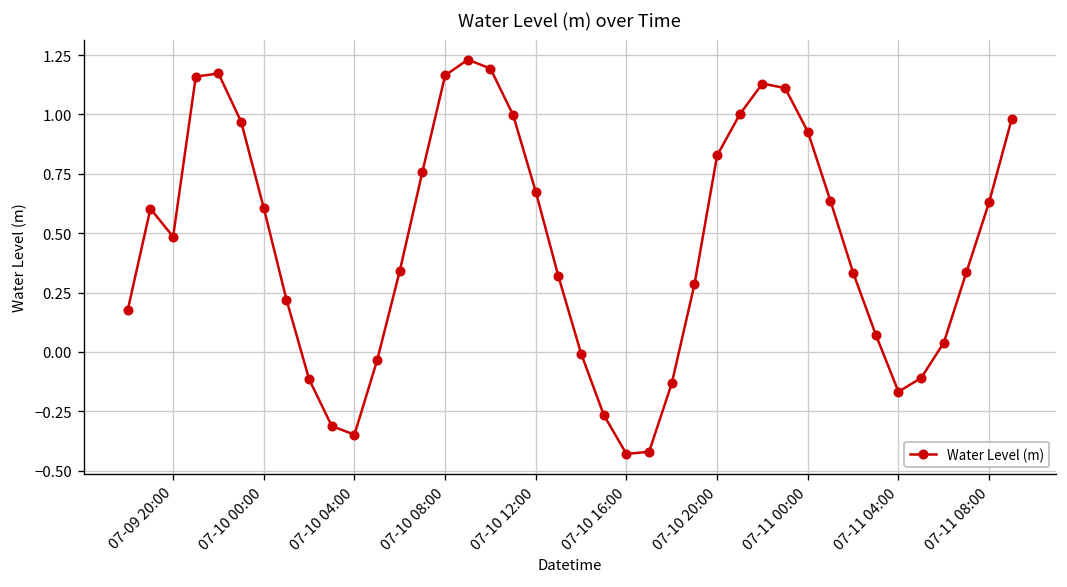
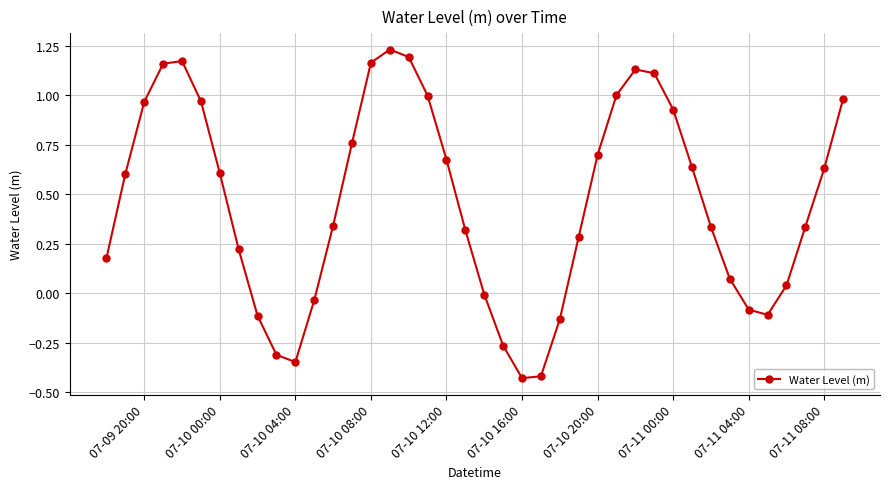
  {
-   "07-09 20:00": 0.49,
+   "07-09 20:00": 0.97,
    "07-10 00:00": 0.61,
    "07-10 04:00": -0.35,
    "07-10 08:00": 1.16,
    "07-10 12:00": 0.67,
    "07-10 16:00": -0.43,
-   "07-10 20:00": 0.83,
+   "07-10 20:00": 0.70,
    "07-11 00:00": 0.93,
-   "07-11 04:00": -0.17,
+   "07-11 04:00": -0.08,
    "07-11 08:00": 0.63
  }
